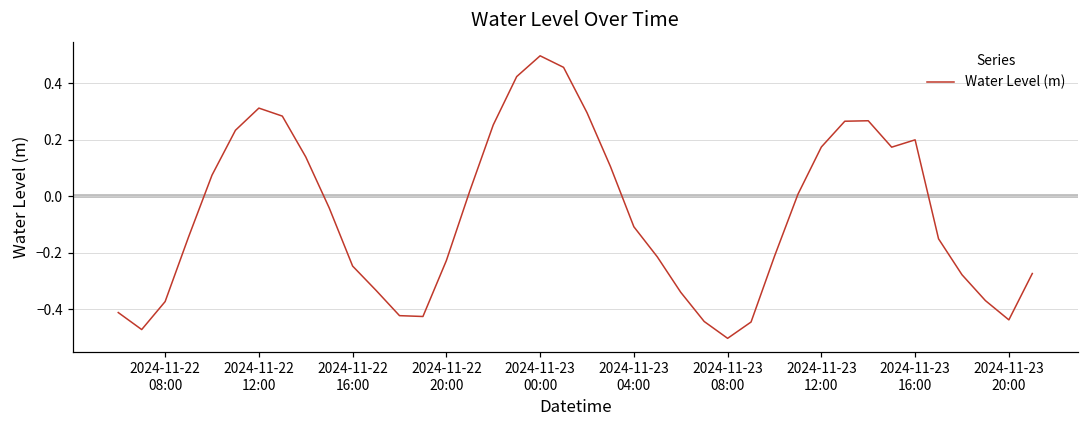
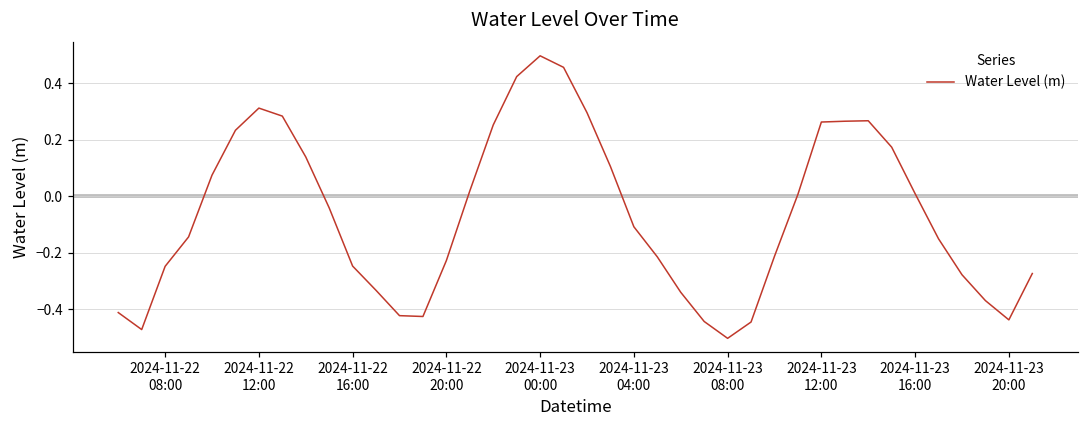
  {
-   "2024-11-22 08:00": -0.37,
+   "2024-11-22 08:00": -0.25,
    "2024-11-22 12:00": 0.31,
    "2024-11-22 16:00": -0.25,
    "2024-11-22 20:00": -0.23,
    "2024-11-23 00:00": 0.50,
    "2024-11-23 04:00": -0.11,
    "2024-11-23 08:00": -0.50,
-   "2024-11-23 12:00": 0.18,
-   "2024-11-23 16:00": 0.20,
+   "2024-11-23 12:00": 0.26,
+   "2024-11-23 16:00": 0.01,
    "2024-11-23 20:00": -0.44
  }
